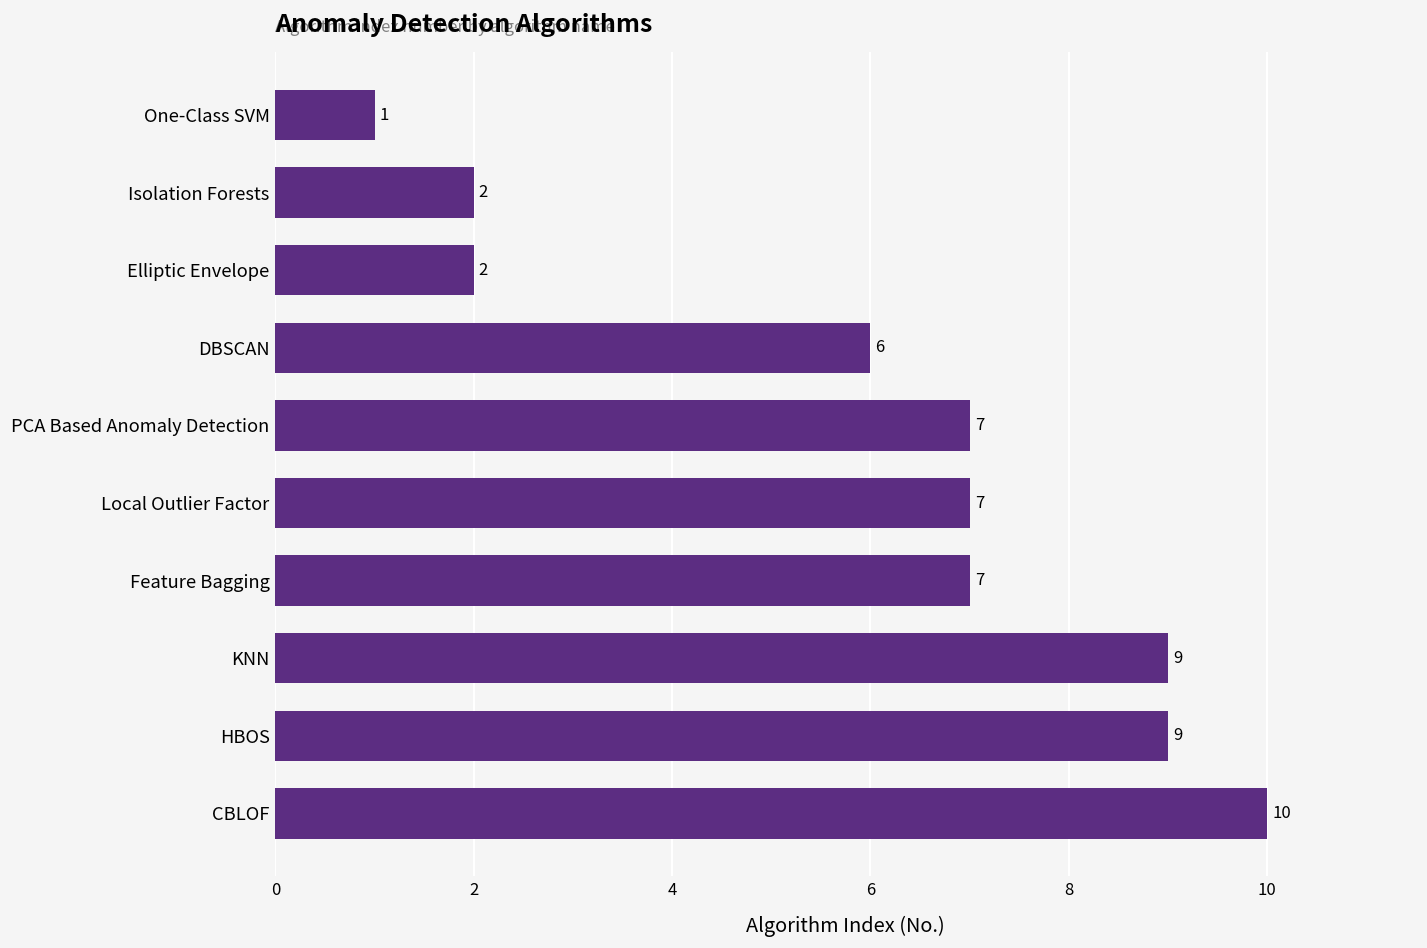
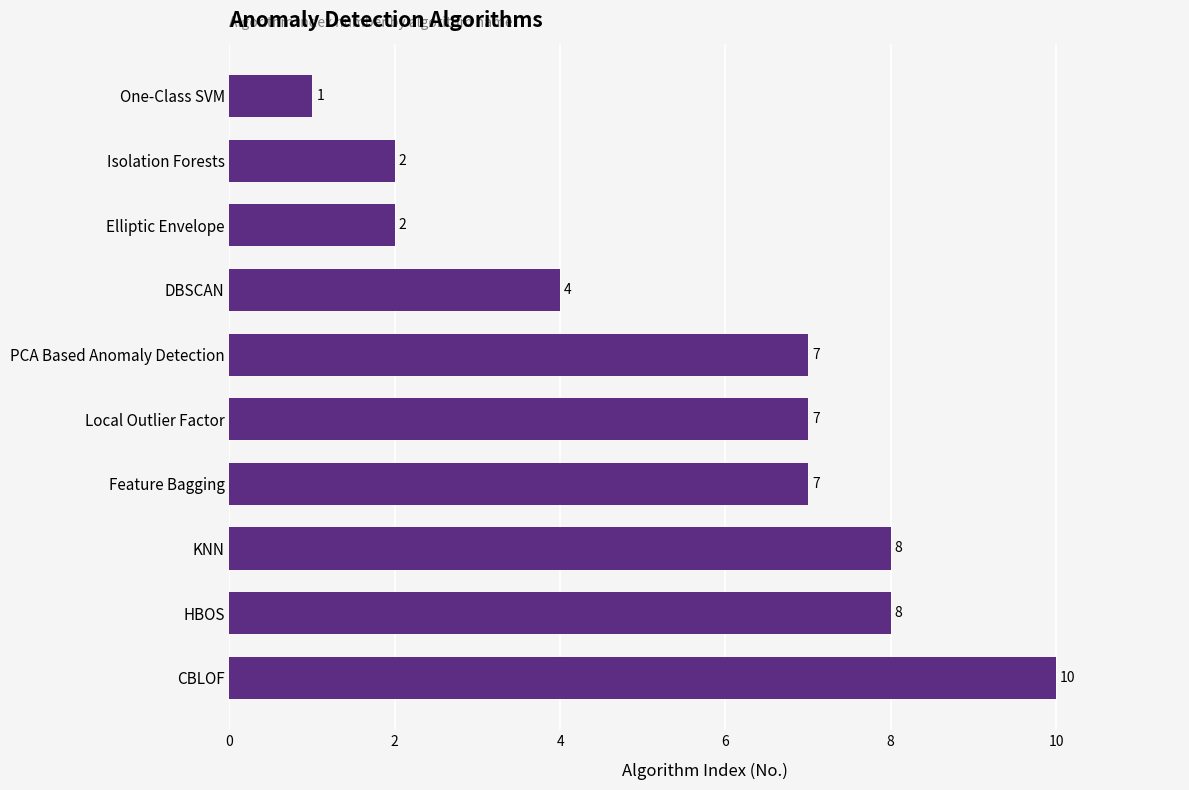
  {
    "One-Class SVM": 1,
    "Isolation Forests": 2,
    "Elliptic Envelope": 2,
-   "DBSCAN": 6,
+   "DBSCAN": 4,
    "PCA Based Anomaly Detection": 7,
    "Local Outlier Factor": 7,
    "Feature Bagging": 7,
-   "KNN": 9,
-   "HBOS": 9,
+   "KNN": 8,
+   "HBOS": 8,
    "CBLOF": 10
  }
